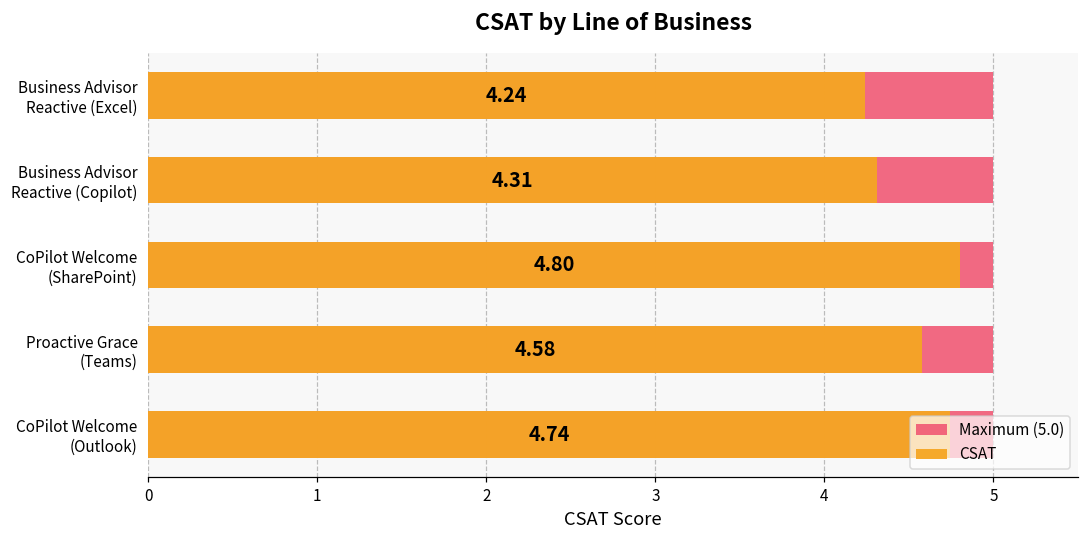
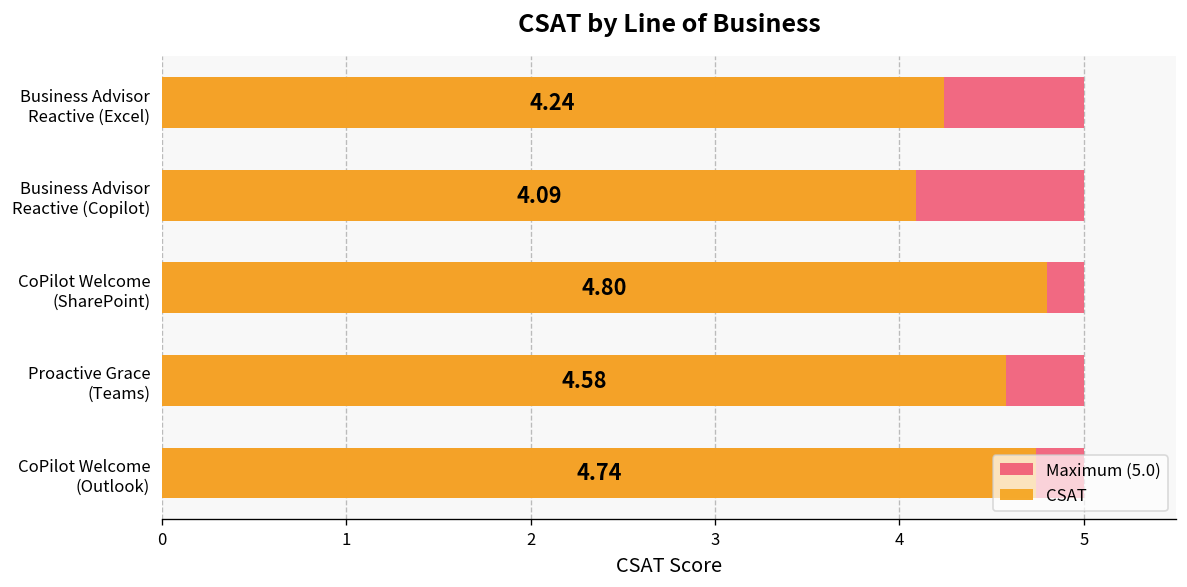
  {
    "Maximum (5.0)": {
      "Business Advisor Reactive (Excel)": 5.00,
      "Business Advisor Reactive (Copilot)": 5.00,
      "CoPilot Welcome (SharePoint)": 5.00,
      "Proactive Grace (Teams)": 5.00
    },
    "CSAT": {
-     "Business Advisor Reactive (Copilot)": 4.31
+     "Business Advisor Reactive (Copilot)": 4.09
    }
  }
